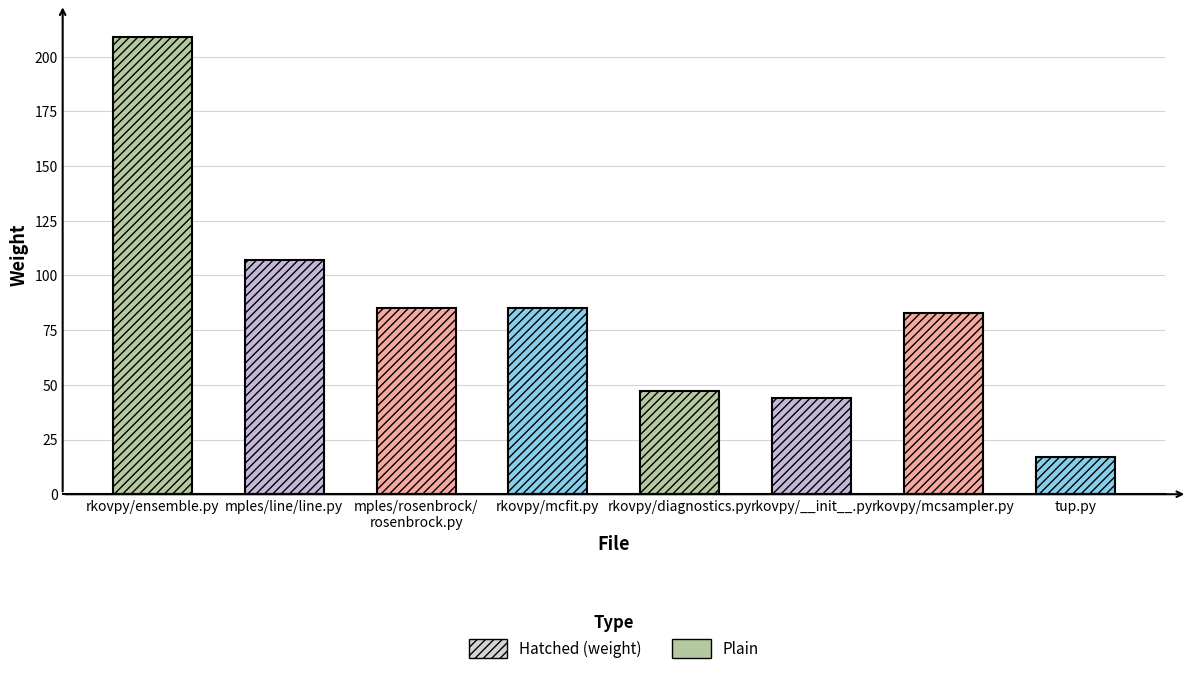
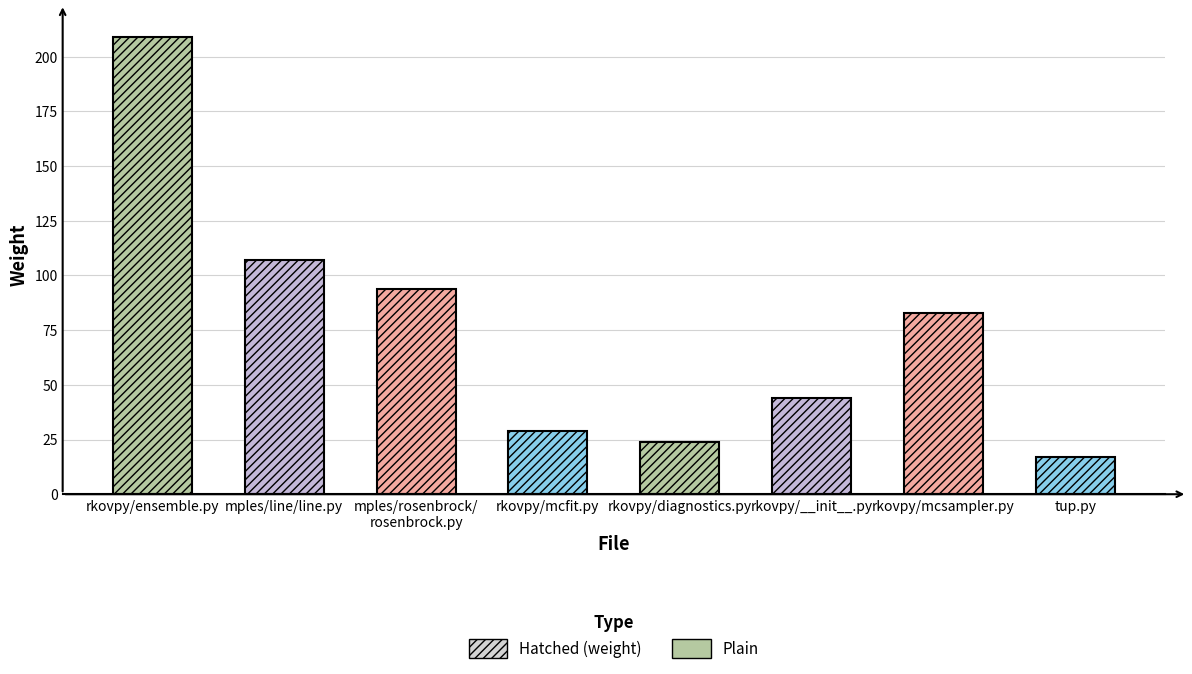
  {
    "rkovpy/ensemble.py": 209,
    "mples/line/line.py": 107,
-   "mples/rosenbrock/ rosenbrock.py": 85,
-   "rkovpy/mcfit.py": 85,
-   "rkovpy/diagnostics.py": 47,
+   "mples/rosenbrock/ rosenbrock.py": 94,
+   "rkovpy/mcfit.py": 29,
+   "rkovpy/diagnostics.py": 24,
    "rkovpy/__init__.py": 44,
    "rkovpy/mcsampler.py": 83,
    "tup.py": 17
  }
